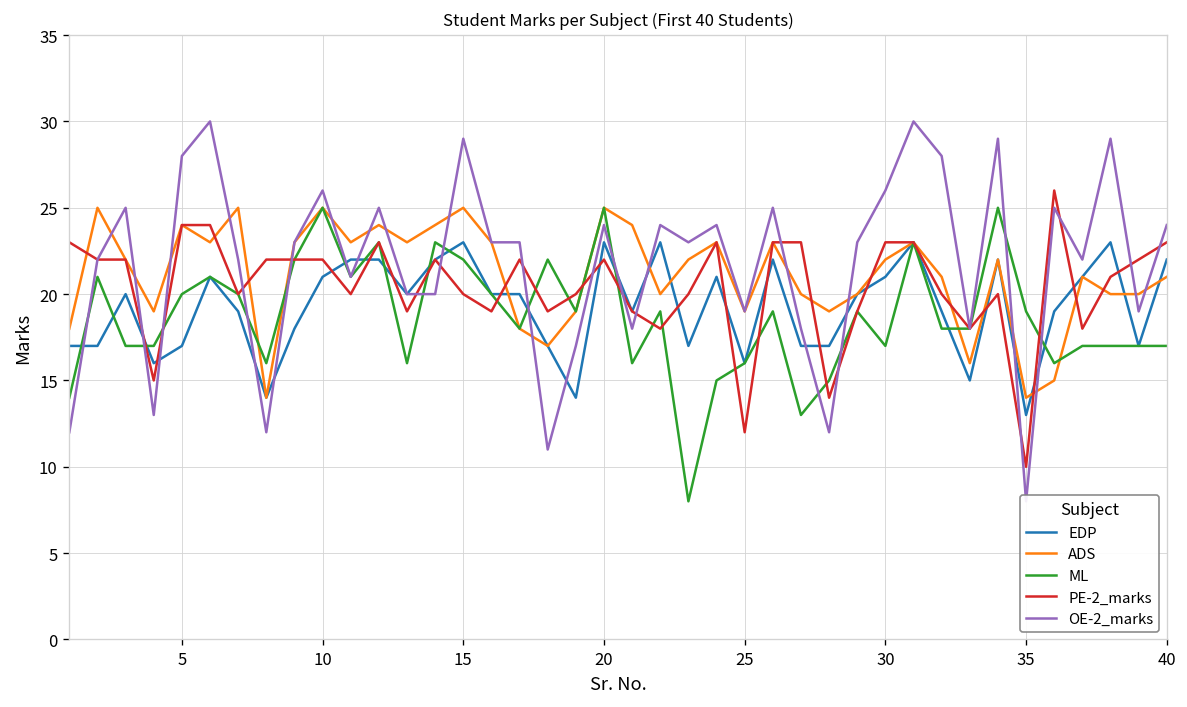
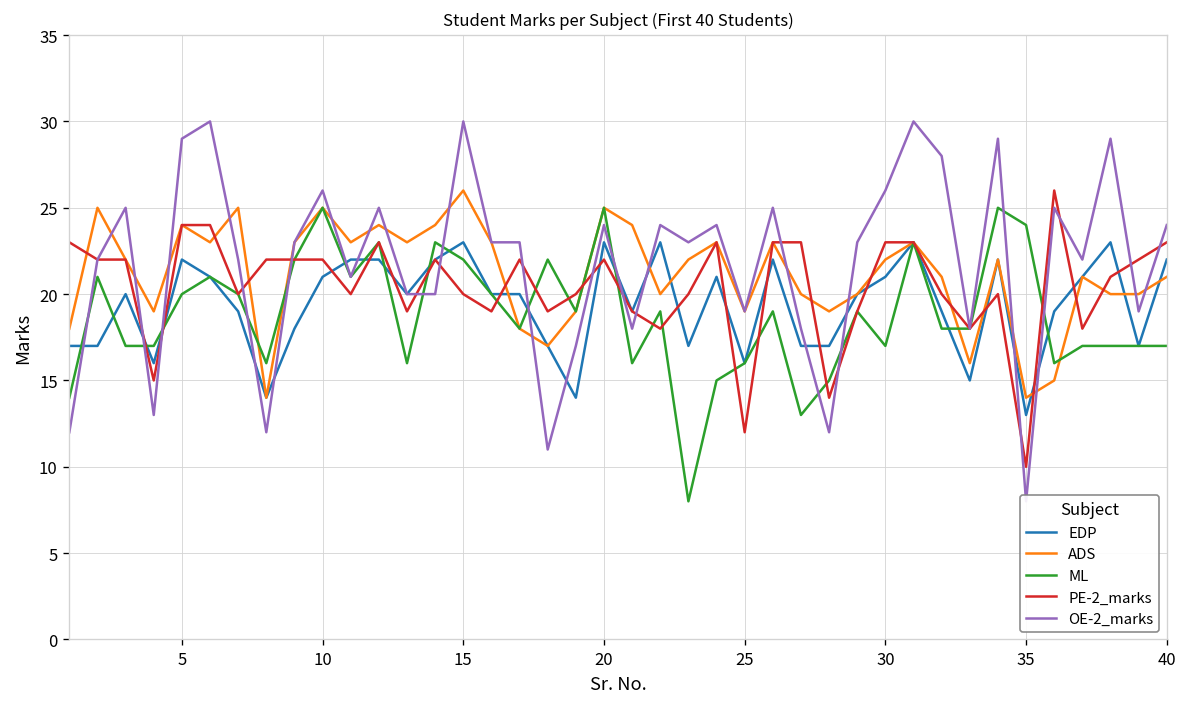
  {
    "EDP": {
-     "5": 17,
+     "5": 22,
      "10": 21,
      "15": 23,
      "20": 23,
      "30": 21,
      "35": 13,
      "40": 22
    },
    "ADS": {
-     "15": 25,
+     "15": 26,
      "30": 22,
      "35": 14,
      "40": 21
    },
    "ML": {
      "5": 20,
      "15": 22,
      "30": 17,
-     "35": 19,
+     "35": 24,
      "40": 17
    },
    "PE-2_marks": {
      "10": 22,
      "15": 20,
      "20": 22,
      "25": 12,
      "30": 23,
      "35": 10,
      "40": 23
    },
    "OE-2_marks": {
-     "5": 28,
+     "5": 29,
      "10": 26,
-     "15": 29,
+     "15": 30,
      "20": 24,
      "30": 26,
      "40": 24
    }
  }
